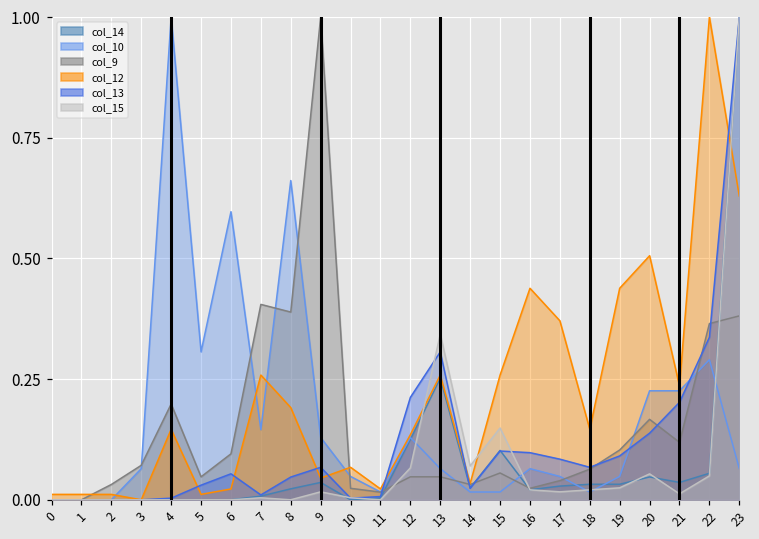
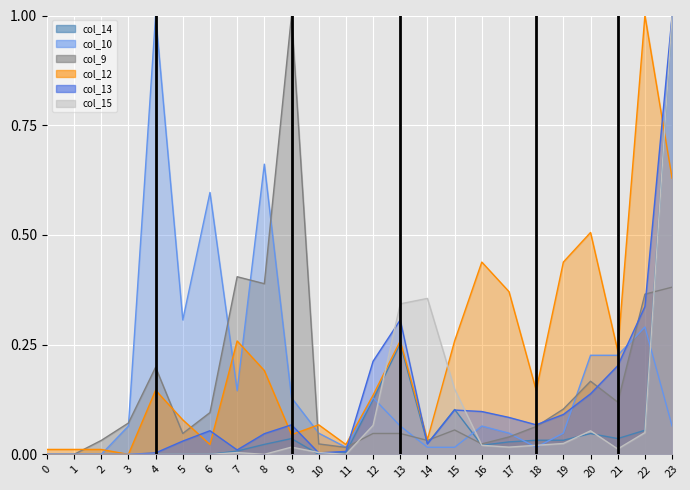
  {
    "col_12": {
      "0": 0.01,
      "1": 0.01,
      "2": 0.01,
      "4": 0.15,
-     "5": 0.01,
+     "5": 0.08,
      "6": 0.02,
      "7": 0.26,
      "8": 0.19,
      "9": 0.04,
      "10": 0.07,
      "11": 0.02,
      "13": 0.26,
      "15": 0.26,
      "16": 0.44,
      "17": 0.37,
      "18": 0.15,
      "19": 0.44,
      "20": 0.51,
      "21": 0.24,
      "22": 1.00,
      "23": 0.63
    },
    "col_15": {
      "8": 0.00,
      "9": 0.02,
      "12": 0.07,
      "13": 0.34,
-     "14": 0.07,
+     "14": 0.36,
      "15": 0.15,
      "17": 0.02,
      "19": 0.02,
      "20": 0.05,
      "21": 0.01
    }
  }
